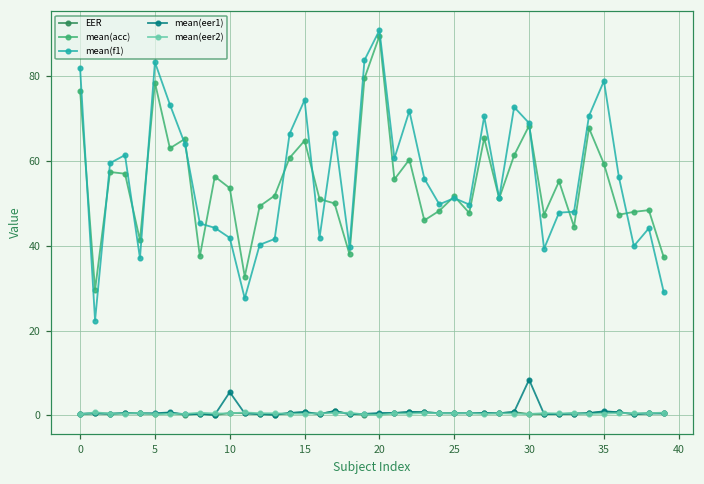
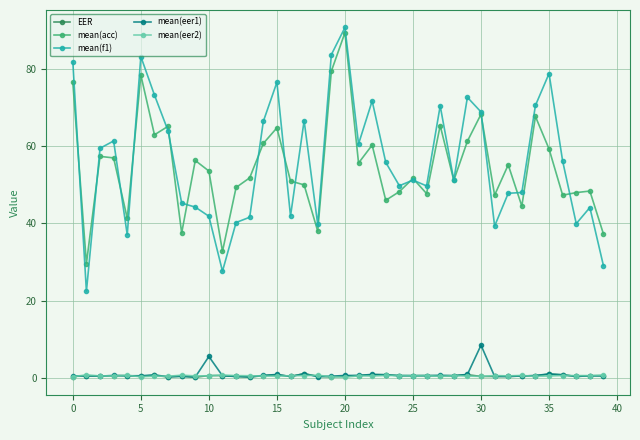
  {
    "mean(f1)": {
      "0": 82,
      "5": 83,
      "10": 42,
-     "15": 74,
+     "15": 77,
      "20": 91,
      "35": 79
    },
    "mean(eer1)": {
      "10": 5,
      "30": 8
    }
  }
